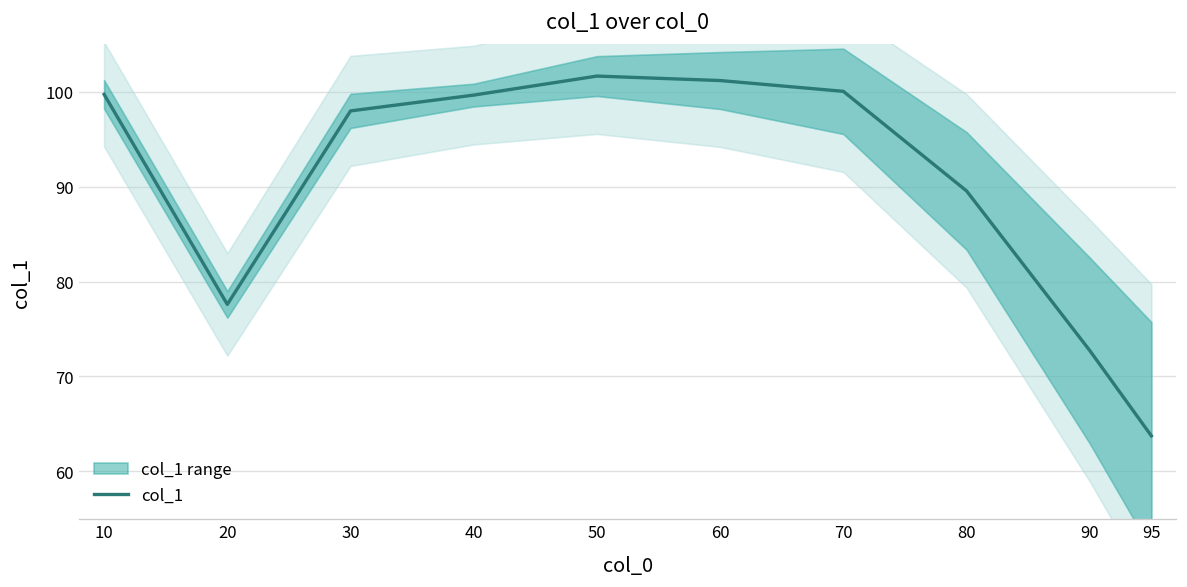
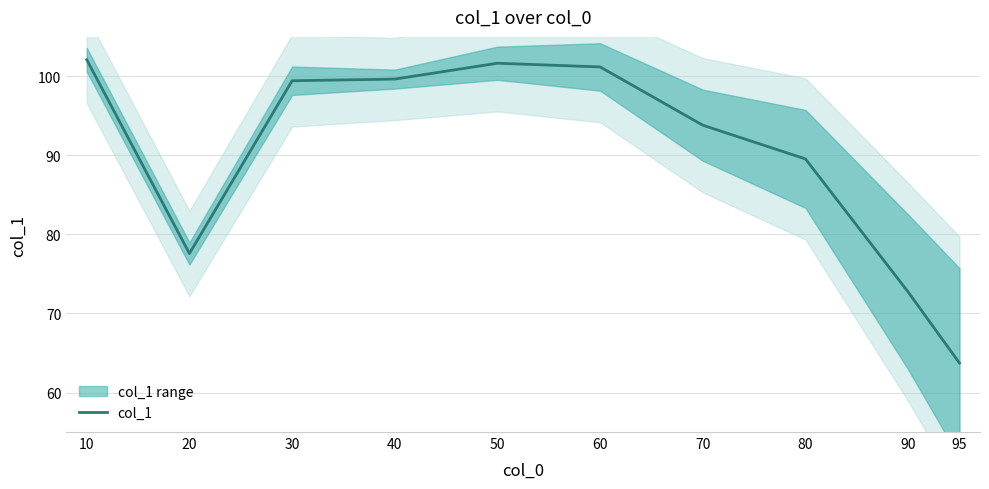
  {
    "col_1": {
-     "10": 100,
+     "10": 102,
      "20": 78,
-     "30": 98,
+     "30": 99,
      "40": 100,
      "50": 102,
      "60": 101,
-     "70": 100,
+     "70": 94,
      "80": 90,
      "90": 73,
      "95": 64
    }
  }
